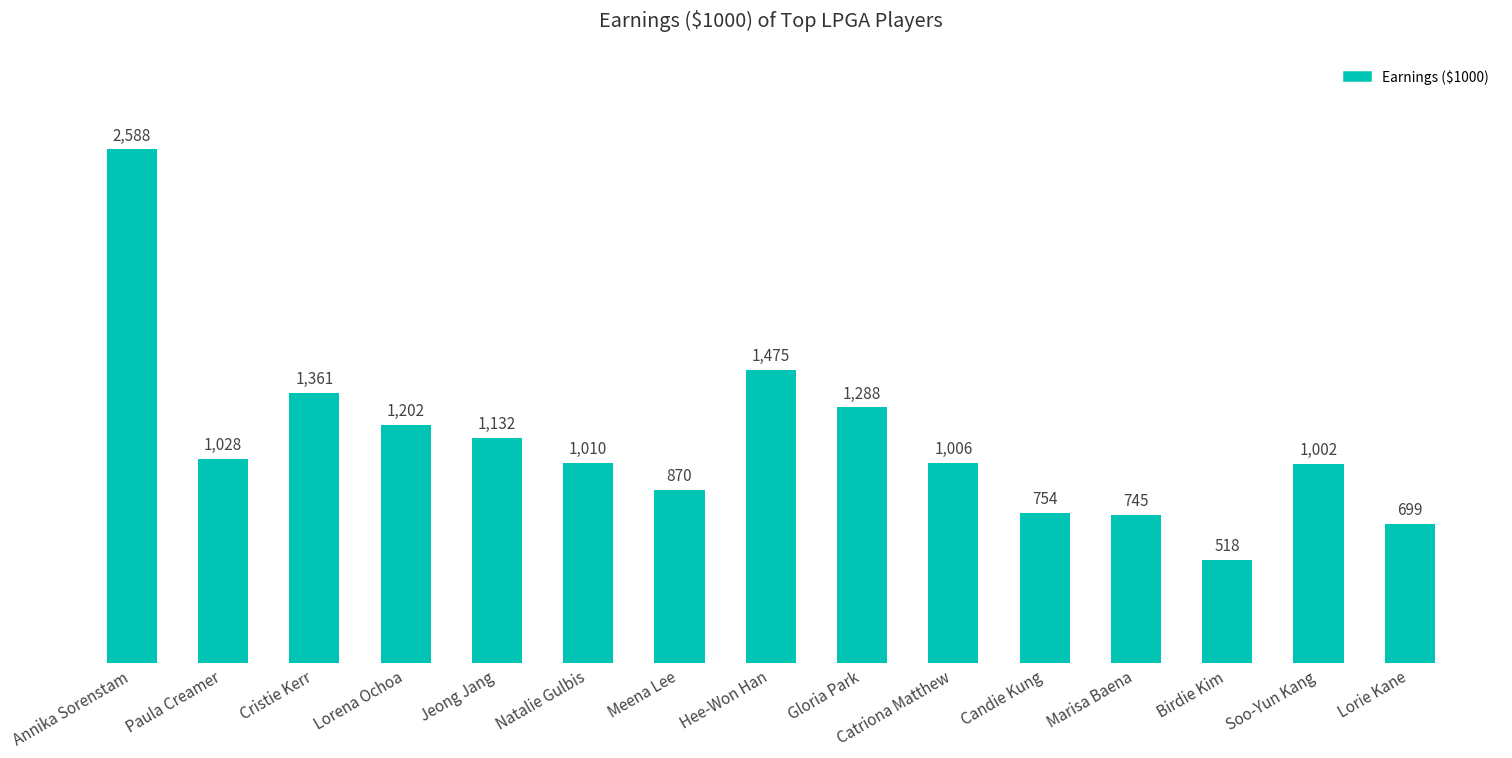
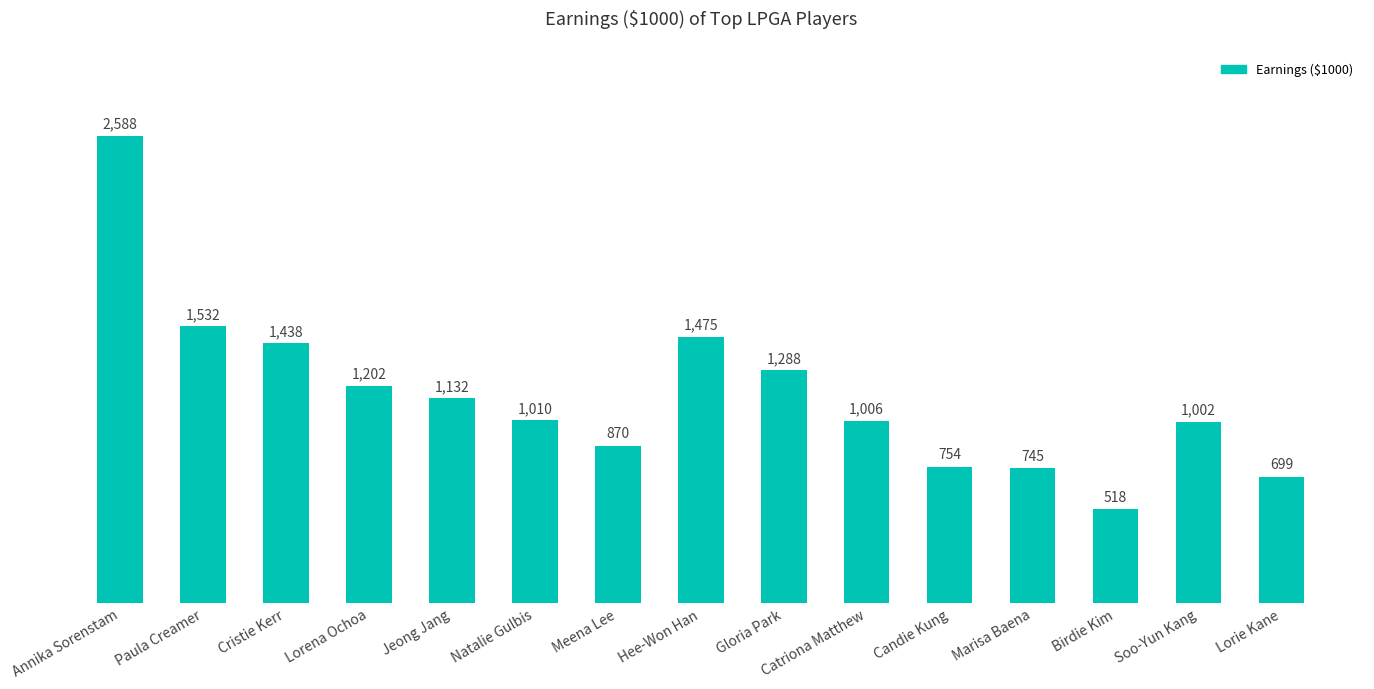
  {
    "Annika Sorenstam": "2,588",
-   "Paula Creamer": "1,028",
-   "Cristie Kerr": "1,361",
+   "Paula Creamer": "1,532",
+   "Cristie Kerr": "1,438",
    "Lorena Ochoa": "1,202",
    "Jeong Jang": "1,132",
    "Natalie Gulbis": "1,010",
    "Meena Lee": "870",
    "Hee-Won Han": "1,475",
    "Gloria Park": "1,288",
    "Catriona Matthew": "1,006",
    "Candie Kung": "754",
    "Marisa Baena": "745",
    "Birdie Kim": "518",
    "Soo-Yun Kang": "1,002",
    "Lorie Kane": "699"
  }
